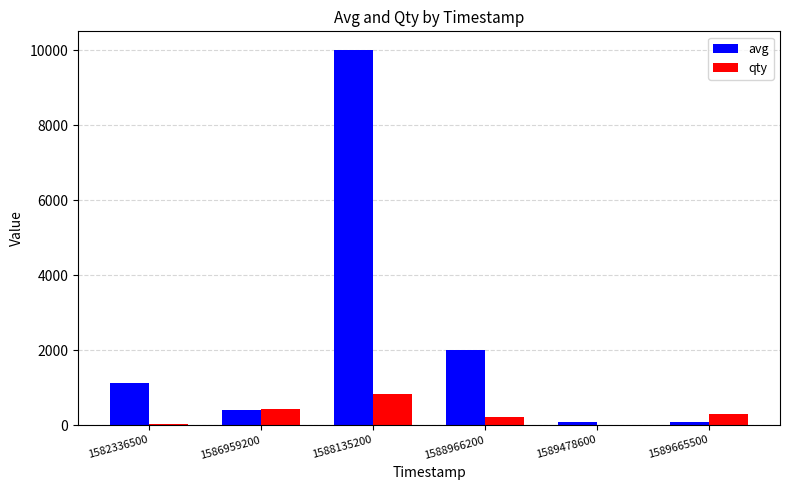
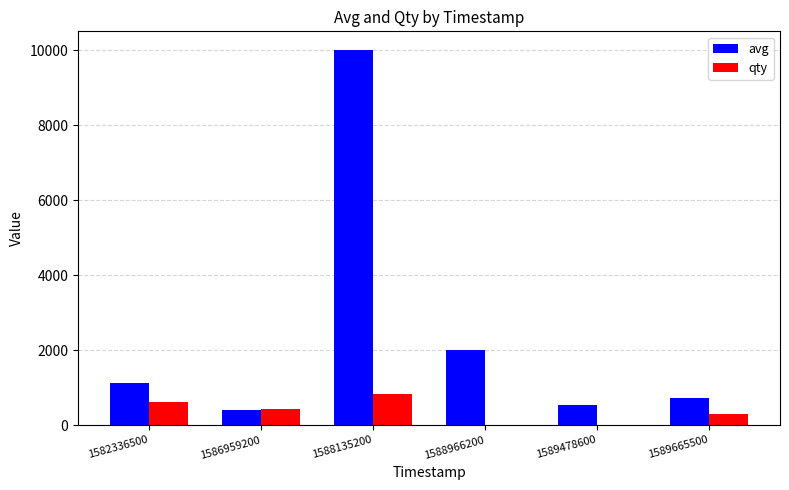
  {
    "avg": {
      "1582336500": 1100,
      "1586959200": 400,
      "1588135200": 10000,
      "1588966200": 2000,
-     "1589478600": 100,
-     "1589665500": 100
+     "1589478600": 500,
+     "1589665500": 700
    },
    "qty": {
-     "1582336500": 0,
+     "1582336500": 600,
      "1586959200": 400,
      "1588135200": 800,
-     "1588966200": 200,
+     "1588966200": 0,
      "1589665500": 300
    }
  }
